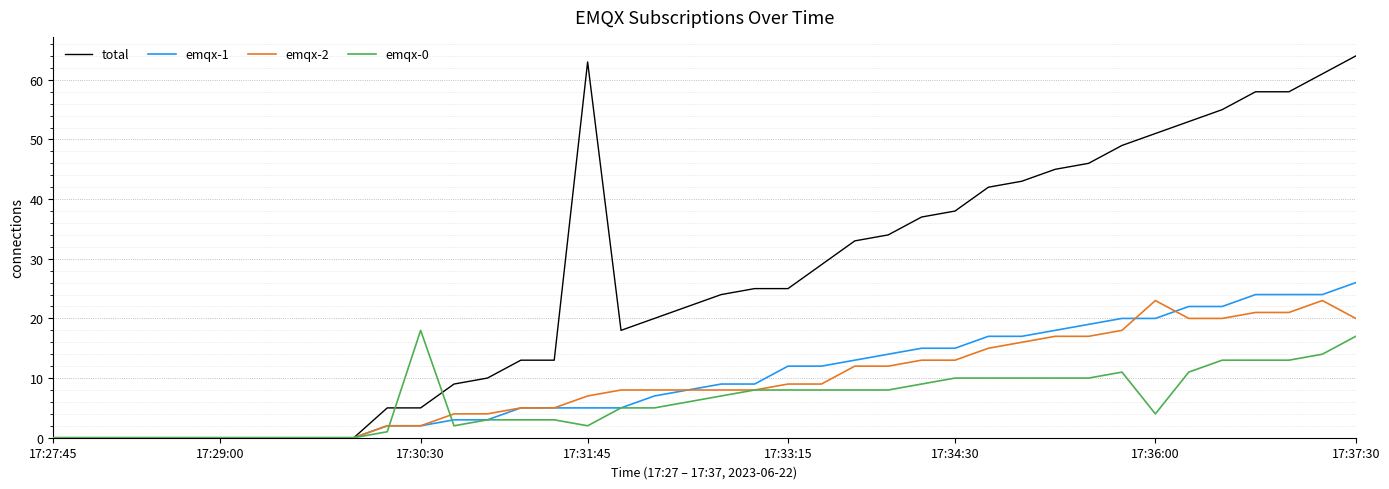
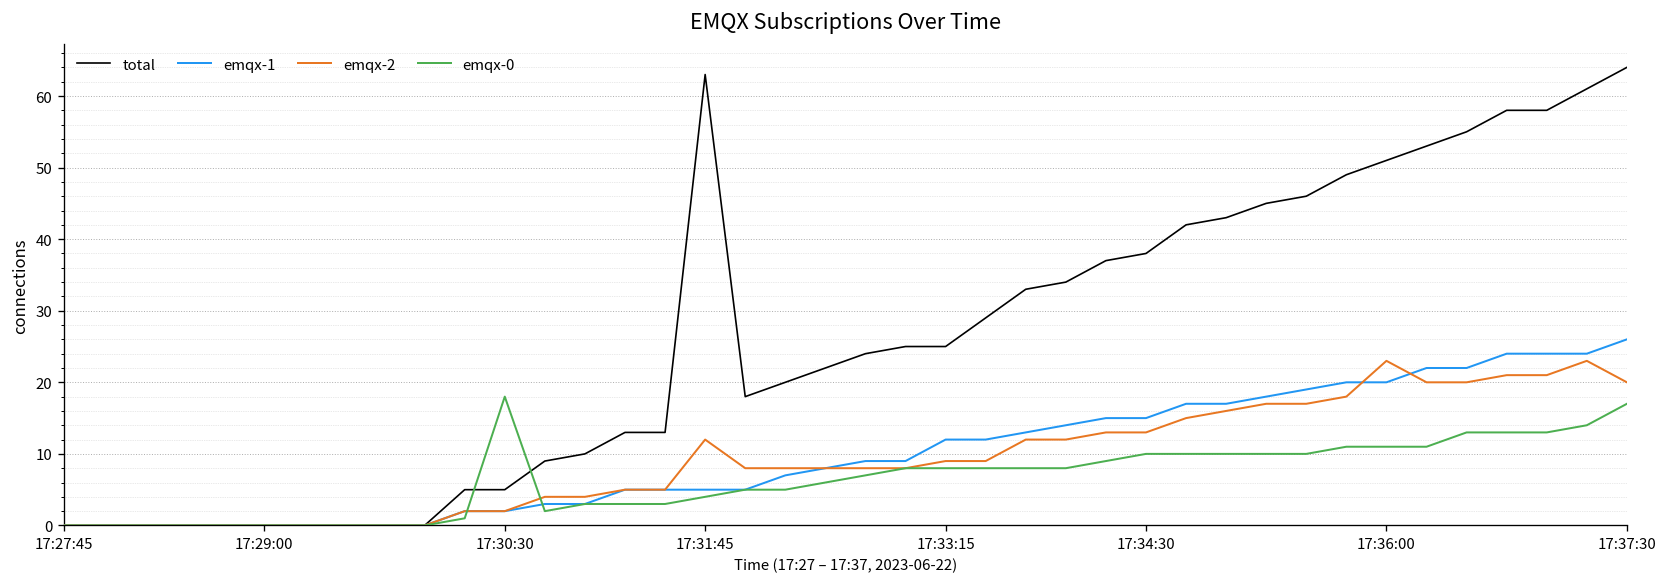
  {
    "total": {
      "17:30:30": 5,
      "17:31:45": 63,
      "17:33:15": 25,
      "17:34:30": 38,
      "17:36:00": 51,
      "17:37:30": 64
    },
    "emqx-1": {
      "17:31:45": 5,
      "17:33:15": 12,
      "17:34:30": 15,
      "17:36:00": 20,
      "17:37:30": 26
    },
    "emqx-2": {
-     "17:31:45": 7,
+     "17:31:45": 12,
      "17:33:15": 9,
      "17:34:30": 13,
      "17:36:00": 23,
      "17:37:30": 20
    },
    "emqx-0": {
      "17:30:30": 18,
-     "17:31:45": 2,
+     "17:31:45": 4,
      "17:33:15": 8,
      "17:34:30": 10,
-     "17:36:00": 4,
+     "17:36:00": 11,
      "17:37:30": 17
    }
  }
